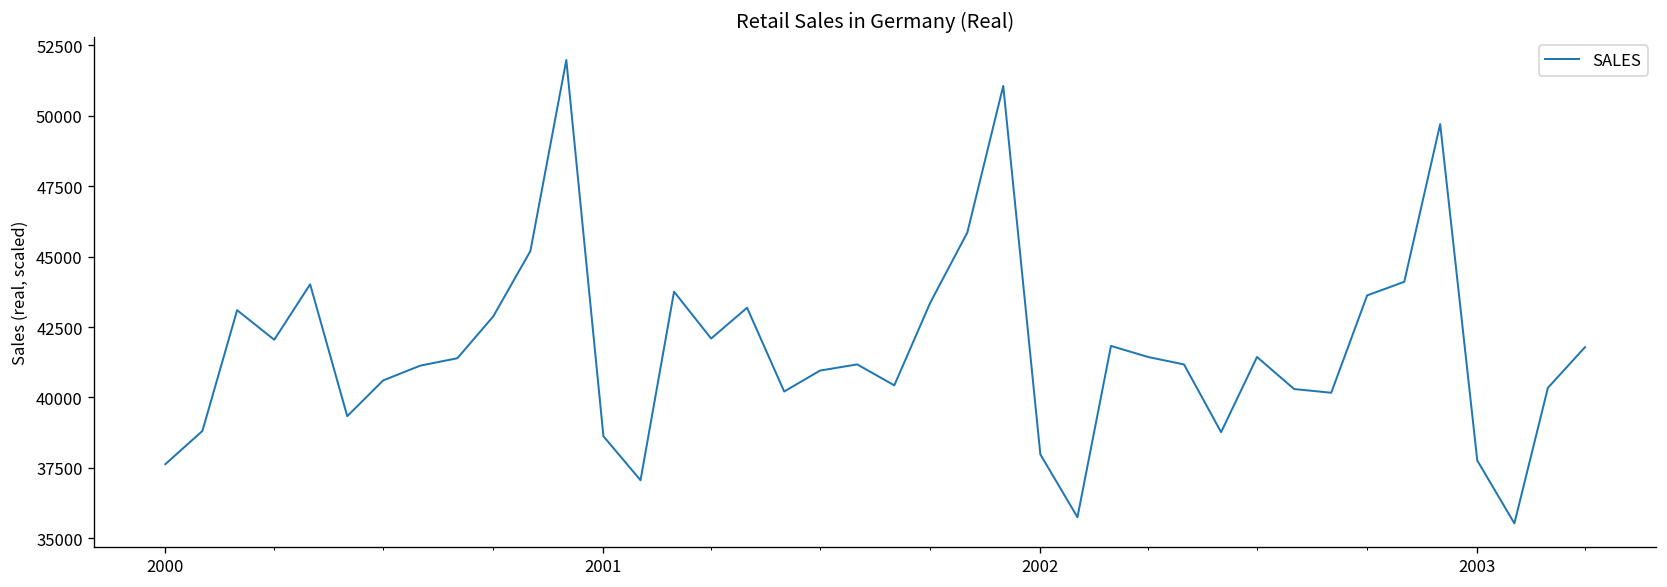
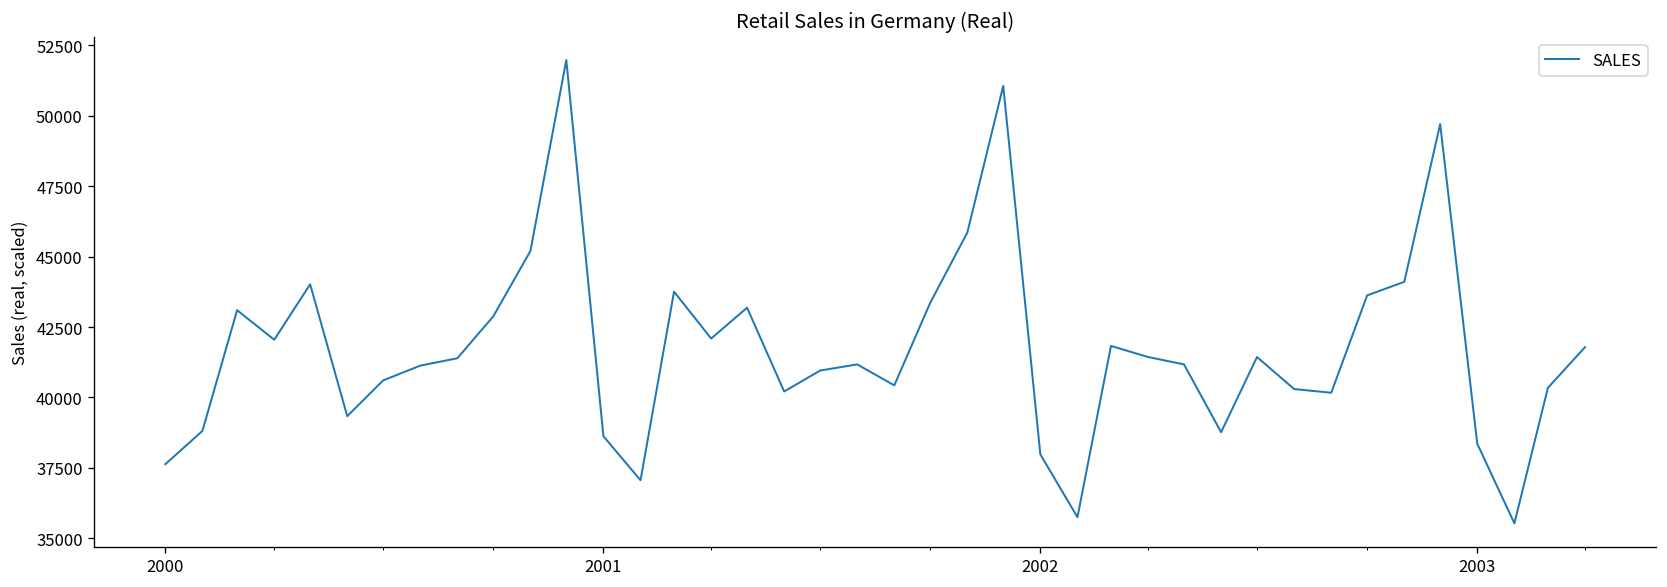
  {
    "2000": 37600,
    "2001": 38600,
    "2002": 38000,
-   "2003": 37800
+   "2003": 38400
  }
